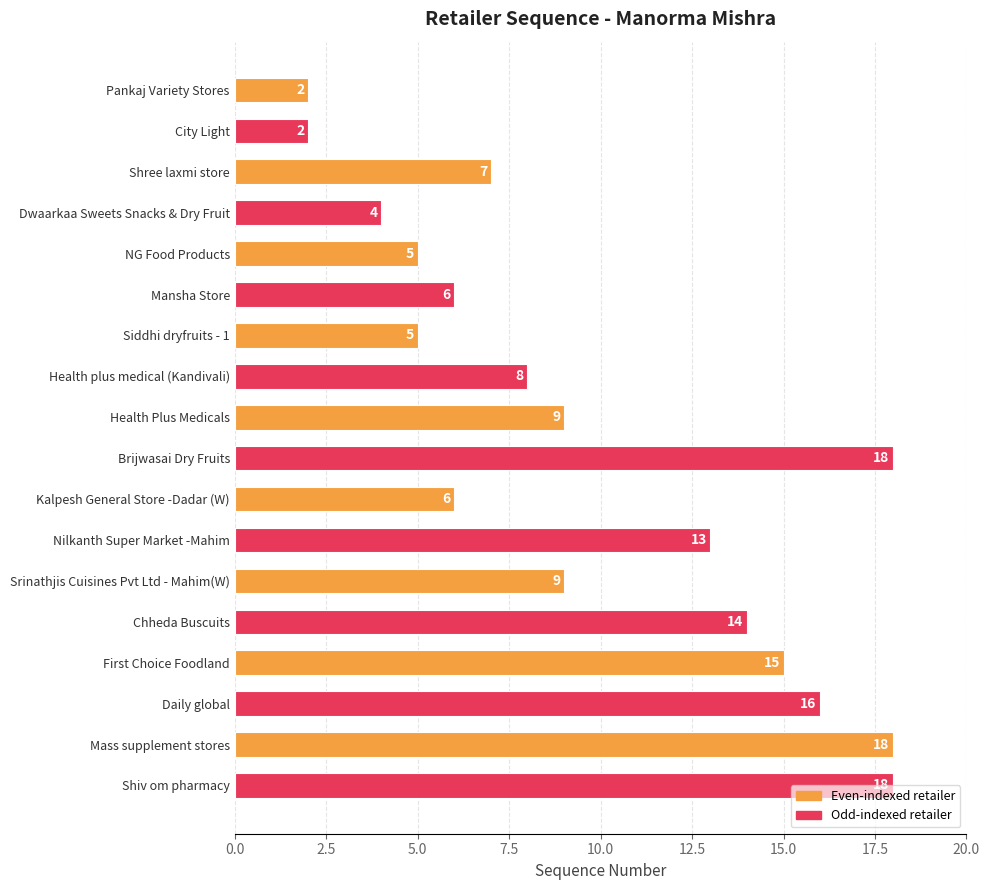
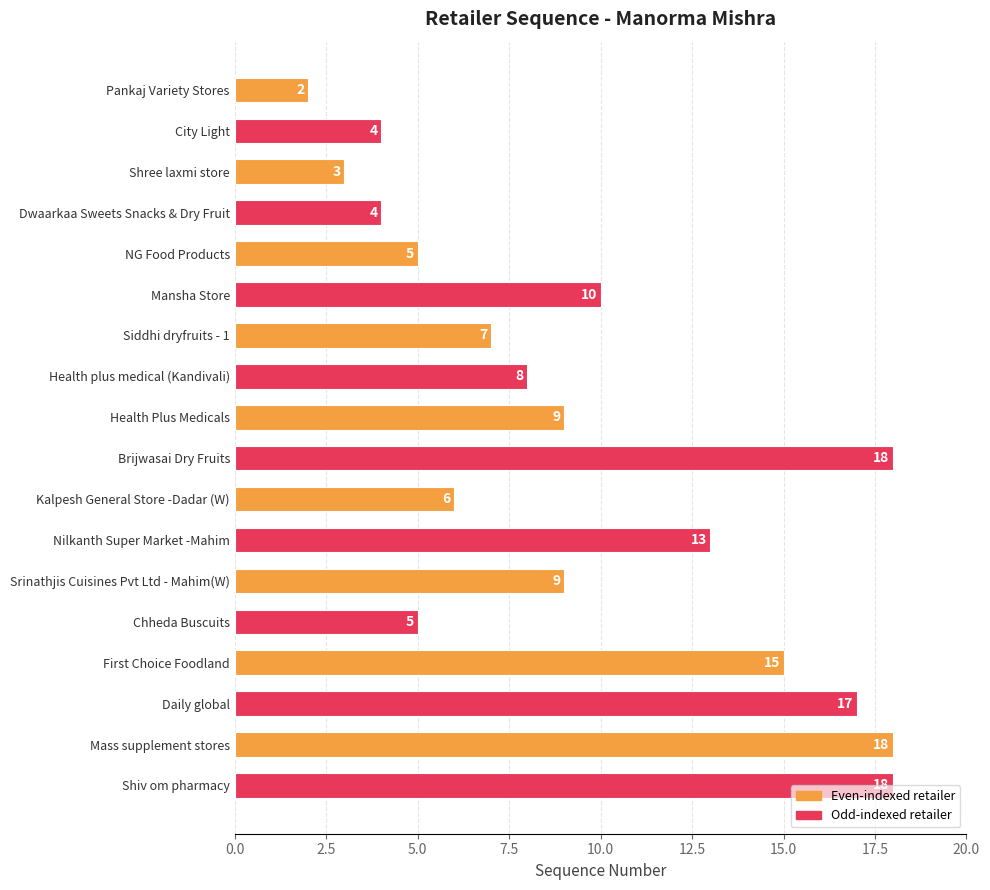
  {
    "Pankaj Variety Stores": 2,
-   "City Light": 2,
-   "Shree laxmi store": 7,
+   "City Light": 4,
+   "Shree laxmi store": 3,
    "Dwaarkaa Sweets Snacks & Dry Fruit": 4,
    "NG Food Products": 5,
-   "Mansha Store": 6,
-   "Siddhi dryfruits - 1": 5,
+   "Mansha Store": 10,
+   "Siddhi dryfruits - 1": 7,
    "Health plus medical (Kandivali)": 8,
    "Health Plus Medicals": 9,
    "Brijwasai Dry Fruits": 18,
    "Kalpesh General Store -Dadar (W)": 6,
    "Nilkanth Super Market -Mahim": 13,
    "Srinathjis Cuisines Pvt Ltd - Mahim(W)": 9,
-   "Chheda Buscuits": 14,
+   "Chheda Buscuits": 5,
    "First Choice Foodland": 15,
-   "Daily global": 16,
+   "Daily global": 17,
    "Mass supplement stores": 18
  }
